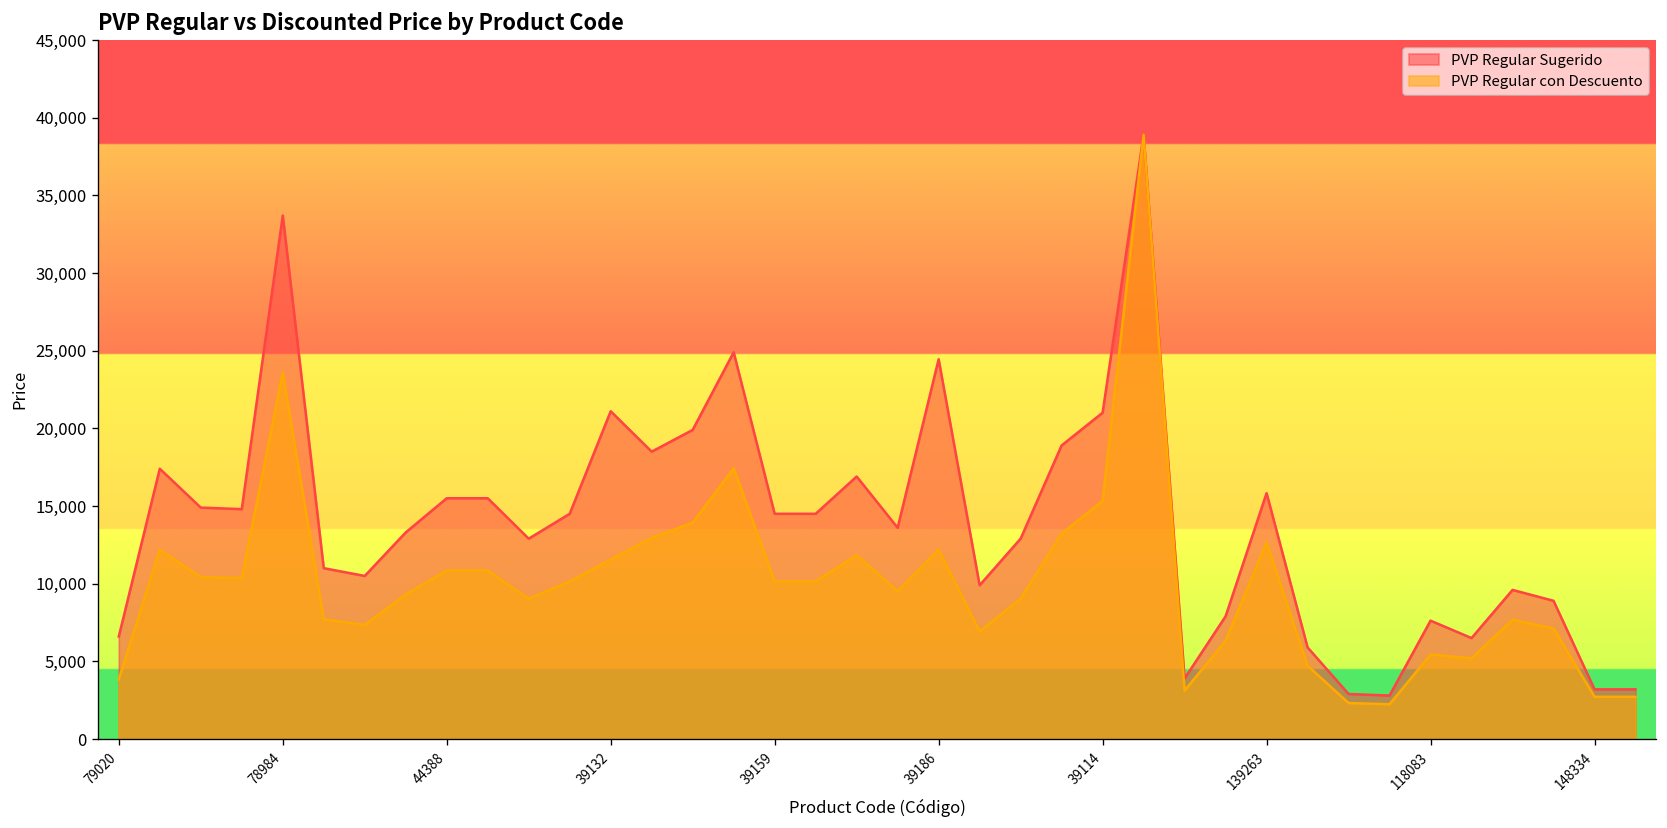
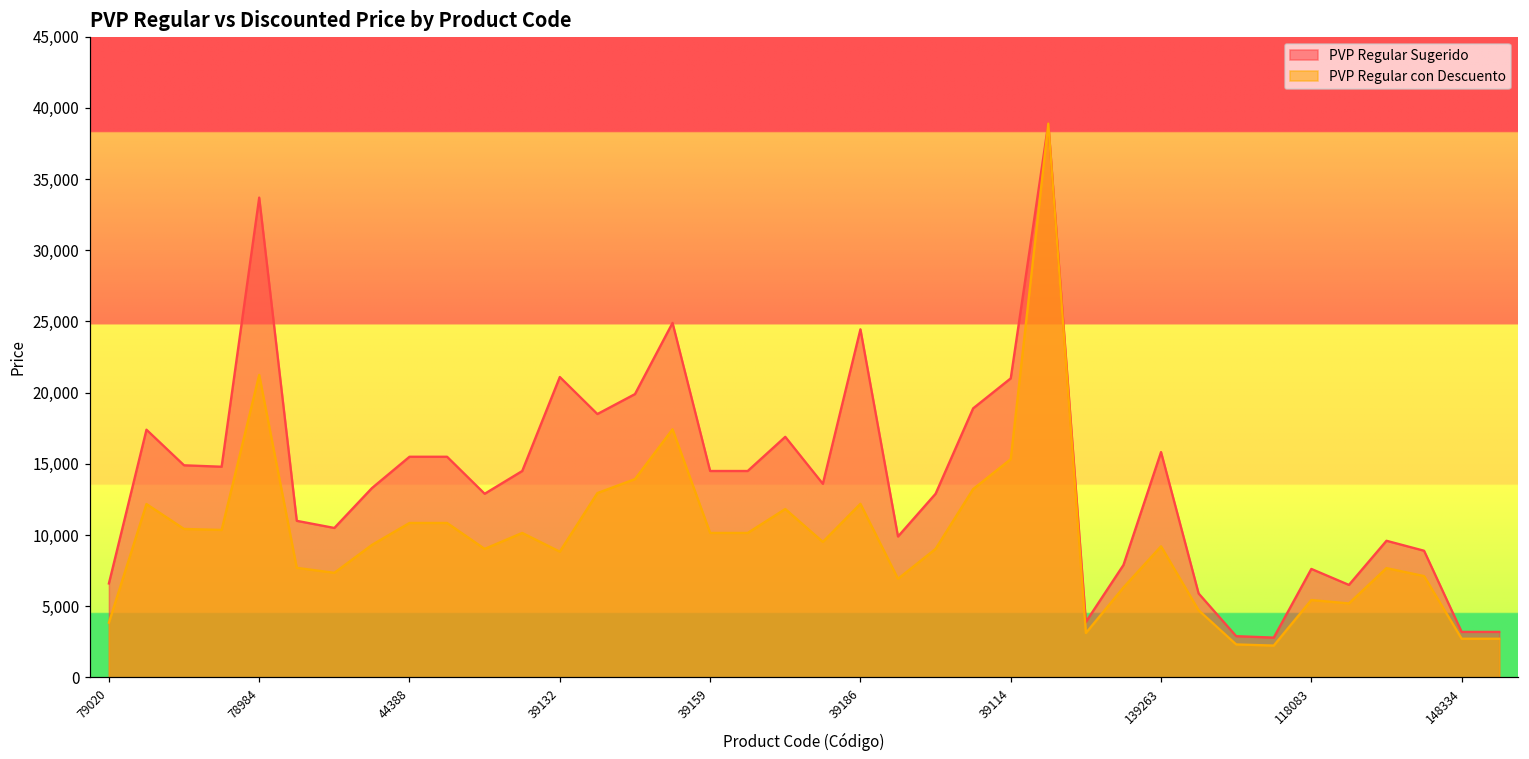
  {
    "PVP Regular Sugerido": {
      "79020": "6,600",
      "78984": "33,700",
      "44388": "15,500",
      "39132": "21,100",
      "39159": "14,500",
      "39186": "24,400",
      "39114": "21,000",
      "139263": "15,800",
      "118083": "7,600",
      "148334": "3,200"
    },
    "PVP Regular con Descuento": {
      "79020": "3,800",
-     "78984": "23,600",
+     "78984": "21,300",
      "44388": "10,900",
-     "39132": "11,600",
+     "39132": "8,800",
      "39159": "10,200",
      "39186": "12,200",
      "39114": "15,300",
-     "139263": "12,700",
+     "139263": "9,200",
      "118083": "5,400",
      "148334": "2,700"
    }
  }
